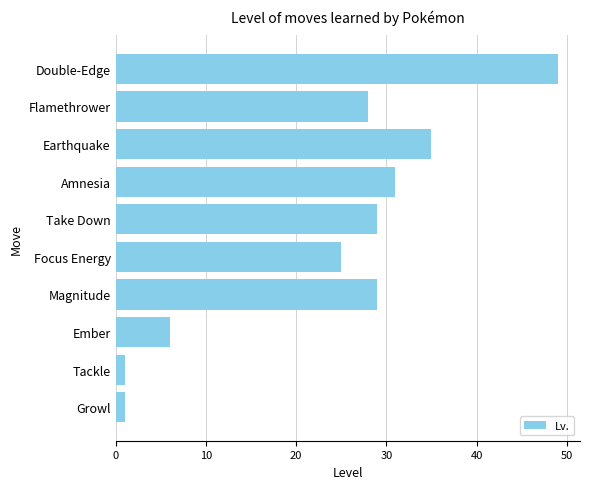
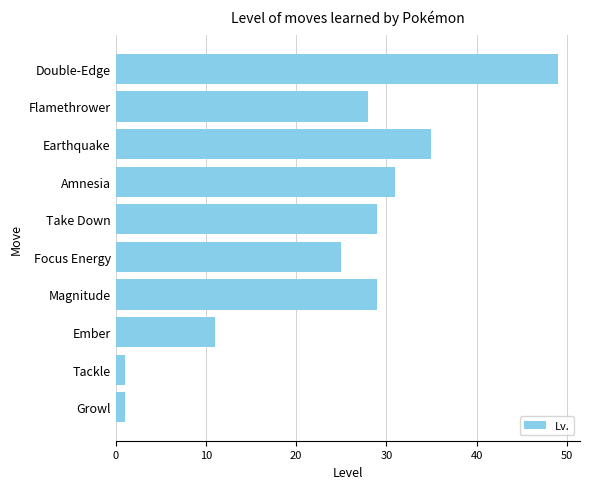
  {
    "Double-Edge": 49,
    "Flamethrower": 28,
    "Earthquake": 35,
    "Amnesia": 31,
    "Take Down": 29,
    "Focus Energy": 25,
    "Magnitude": 29,
-   "Ember": 6,
+   "Ember": 11,
    "Tackle": 1,
    "Growl": 1
  }
